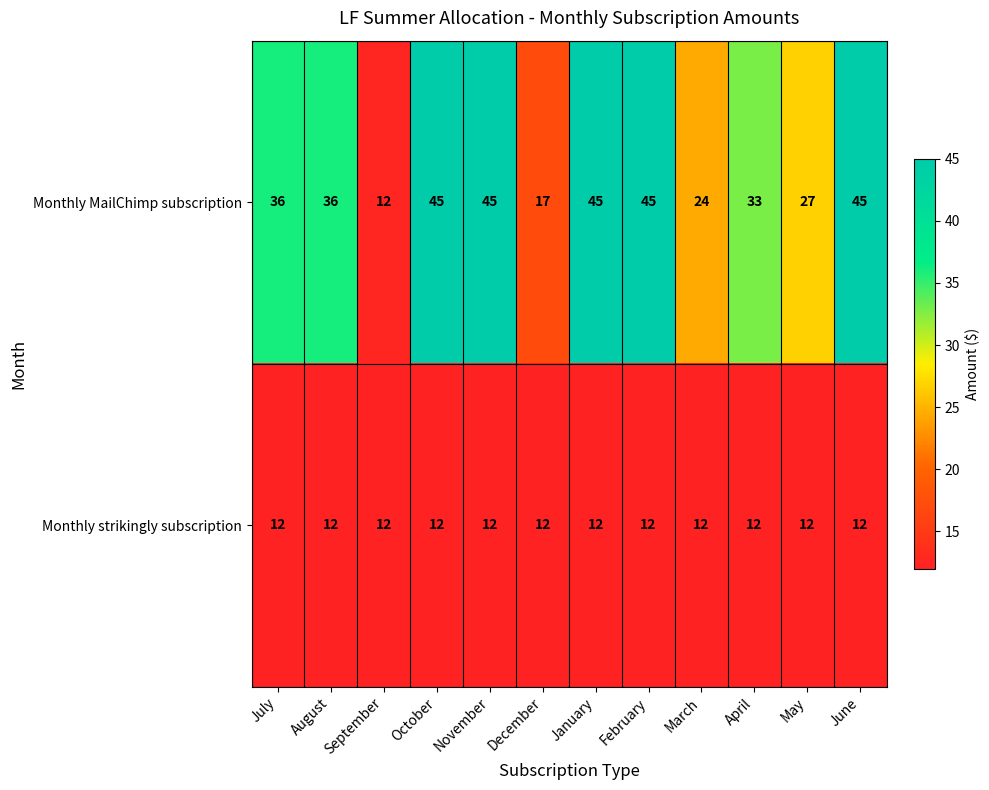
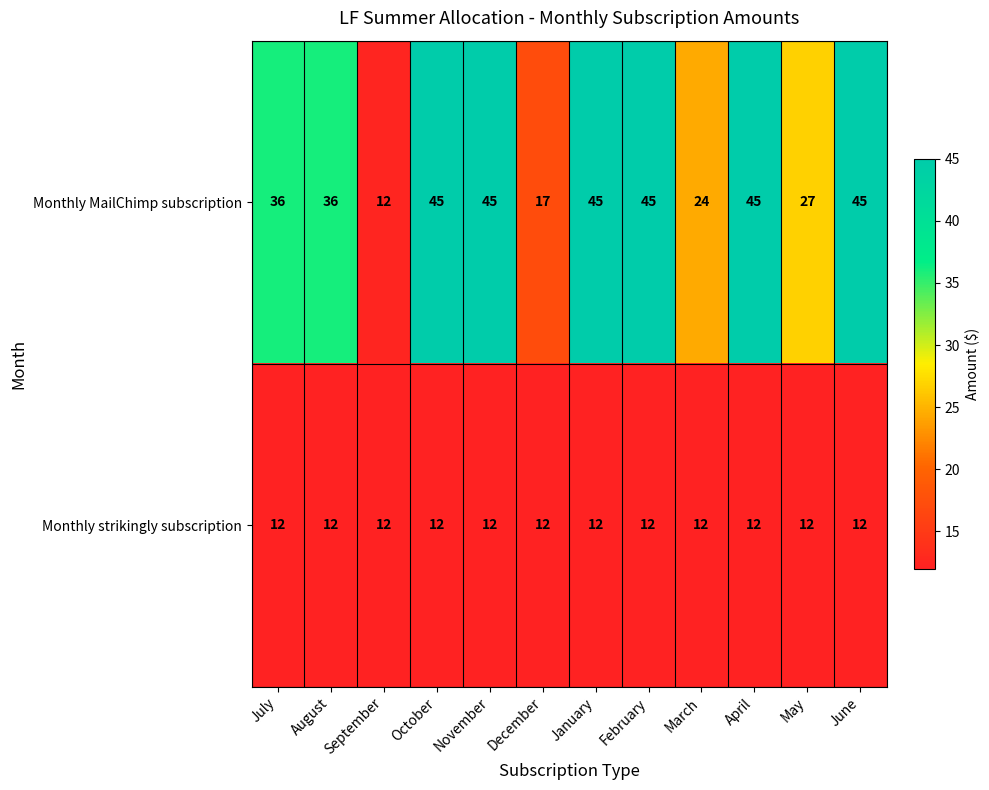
  {
    "Monthly MailChimp subscription": {
      "July": 36,
      "August": 36,
      "September": 12,
      "October": 45,
      "November": 45,
      "December": 17,
      "January": 45,
      "February": 45,
      "March": 24,
-     "April": 33,
+     "April": 45,
      "May": 27,
      "June": 45
    },
    "Monthly strikingly subscription": {
      "July": 12,
      "August": 12,
      "September": 12,
      "October": 12,
      "November": 12,
      "December": 12,
      "January": 12,
      "February": 12,
      "March": 12,
      "April": 12,
      "May": 12,
      "June": 12
    }
  }
